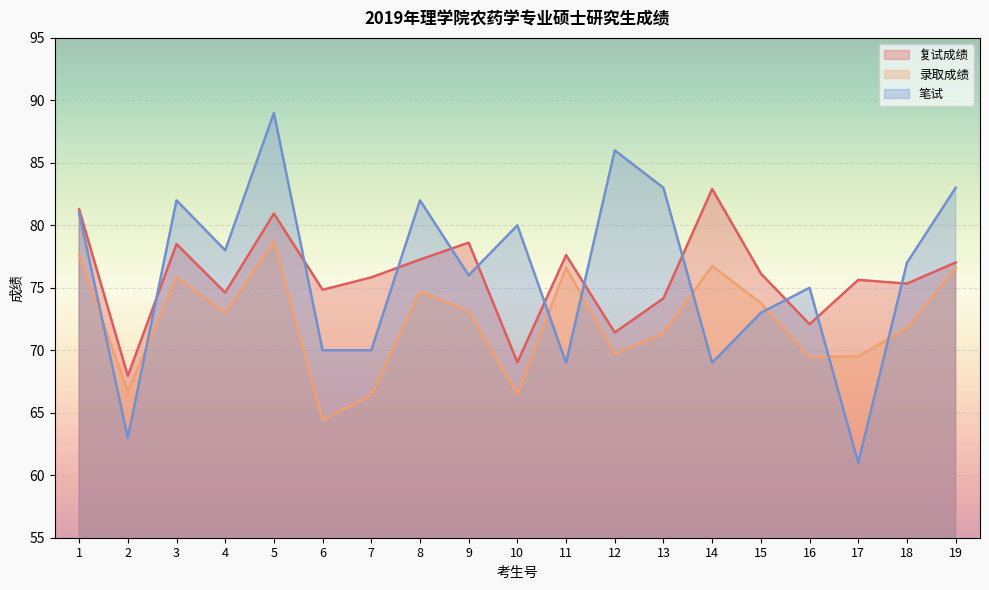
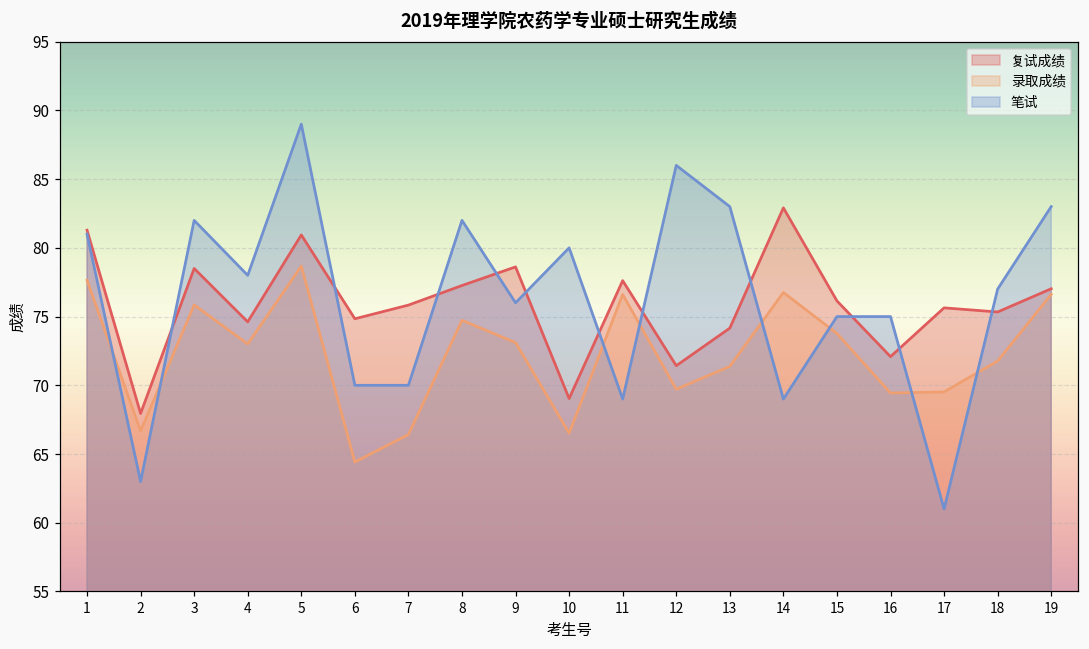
  {
    "笔试": {
      "1": 81,
      "2": 63,
      "3": 82,
      "4": 78,
      "5": 89,
      "6": 70,
      "7": 70,
      "8": 82,
      "9": 76,
      "10": 80,
      "11": 69,
      "12": 86,
      "13": 83,
      "14": 69,
-     "15": 73,
+     "15": 75,
      "16": 75,
      "17": 61,
      "18": 77,
      "19": 83
    }
  }
